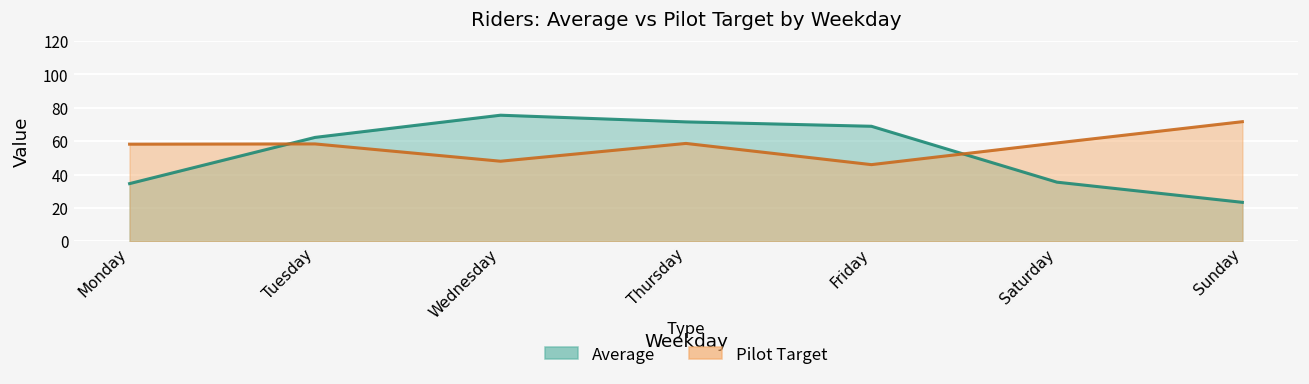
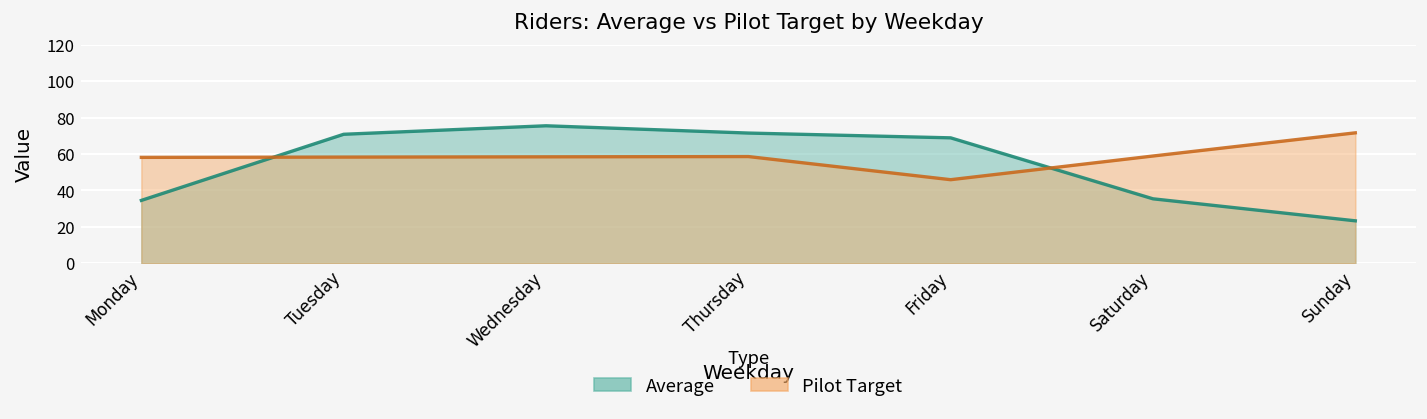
  {
    "Average": {
      "Monday": 35,
-     "Tuesday": 62,
+     "Tuesday": 71,
      "Wednesday": 76,
      "Thursday": 72,
      "Friday": 69,
      "Saturday": 35,
      "Sunday": 23
    },
    "Pilot Target": {
      "Monday": 58,
      "Tuesday": 58,
-     "Wednesday": 48,
+     "Wednesday": 58,
      "Thursday": 59,
      "Friday": 46,
      "Saturday": 59,
      "Sunday": 72
    }
  }
